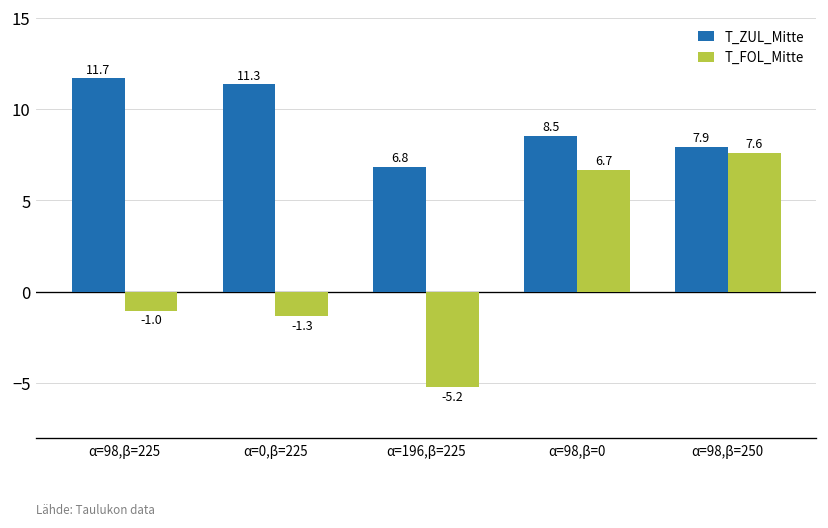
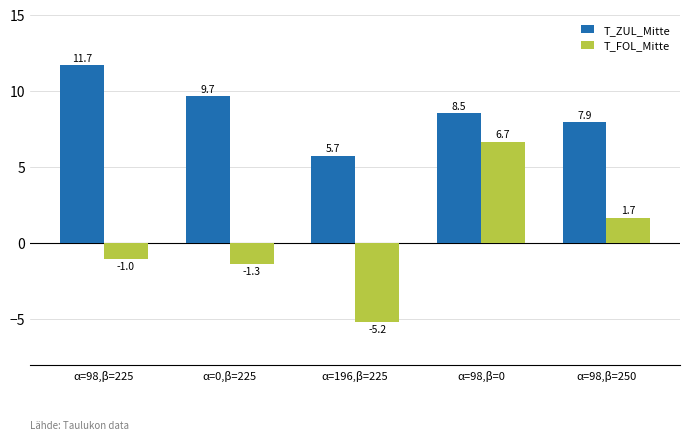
  {
    "T_ZUL_Mitte": {
      "α=98,β=225": 11.7,
-     "α=0,β=225": 11.3,
-     "α=196,β=225": 6.8,
+     "α=0,β=225": 9.7,
+     "α=196,β=225": 5.7,
      "α=98,β=0": 8.5,
      "α=98,β=250": 7.9
    },
    "T_FOL_Mitte": {
      "α=98,β=225": -1.0,
      "α=0,β=225": -1.3,
      "α=196,β=225": -5.2,
      "α=98,β=0": 6.7,
-     "α=98,β=250": 7.6
+     "α=98,β=250": 1.7
    }
  }
